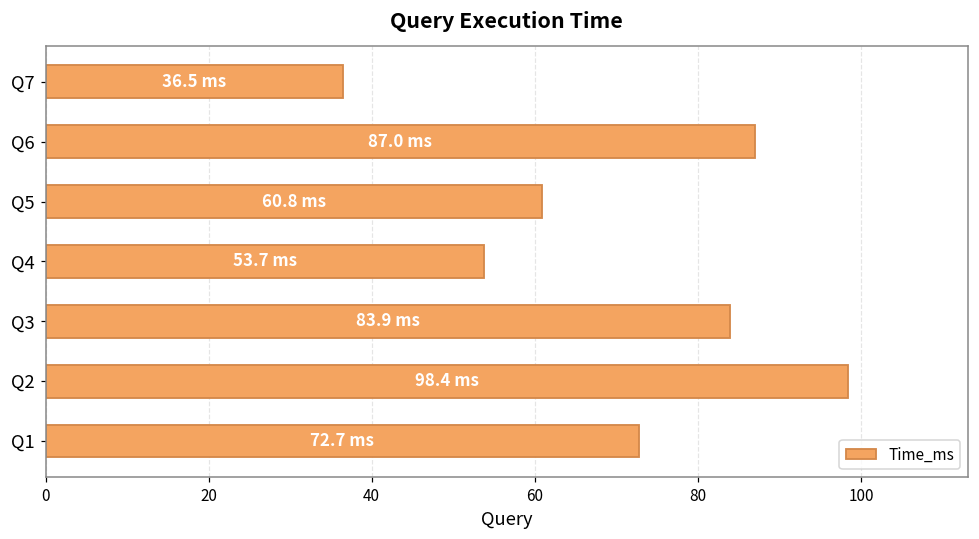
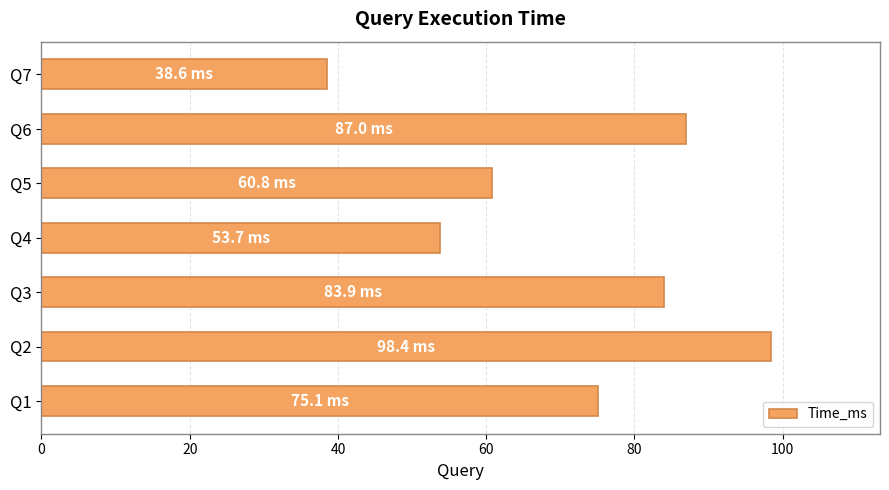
  {
-   "Q7": 36.5,
+   "Q7": 38.6,
    "Q6": 87.0,
    "Q5": 60.8,
    "Q4": 53.7,
    "Q3": 83.9,
    "Q2": 98.4,
-   "Q1": 72.7
+   "Q1": 75.1
  }
